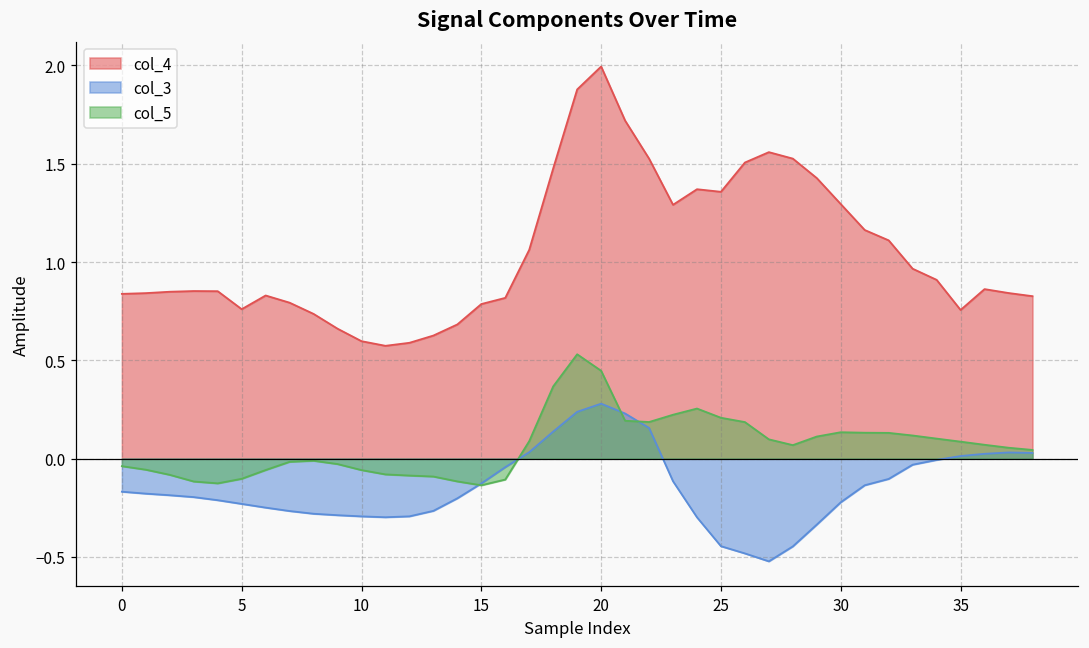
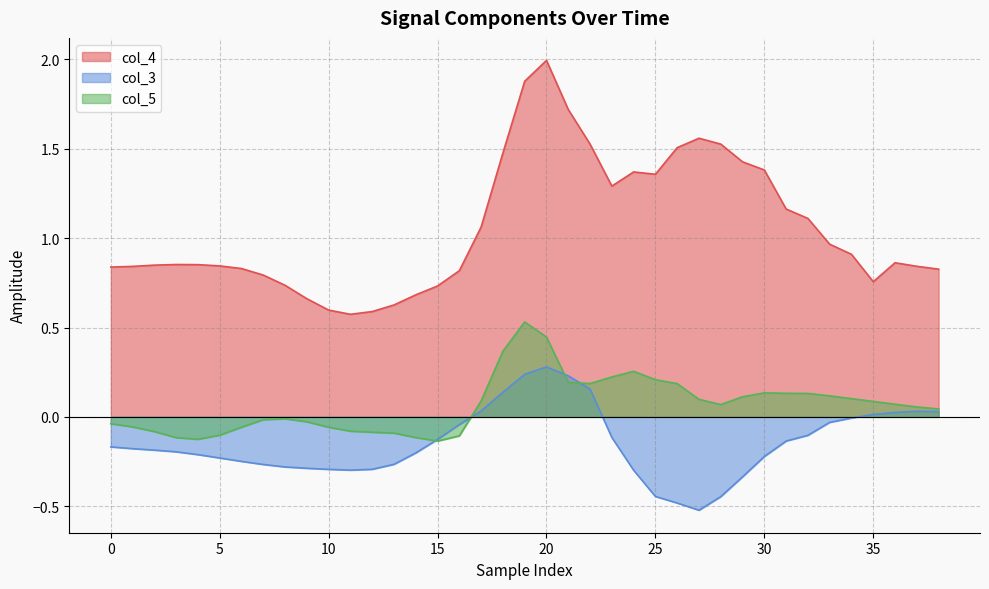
  {
    "col_4": {
      "0": 0.84,
-     "5": 0.76,
+     "5": 0.84,
      "10": 0.60,
-     "15": 0.79,
+     "15": 0.73,
      "20": 1.99,
      "25": 1.36,
-     "30": 1.29,
+     "30": 1.38,
      "35": 0.76
    }
  }
